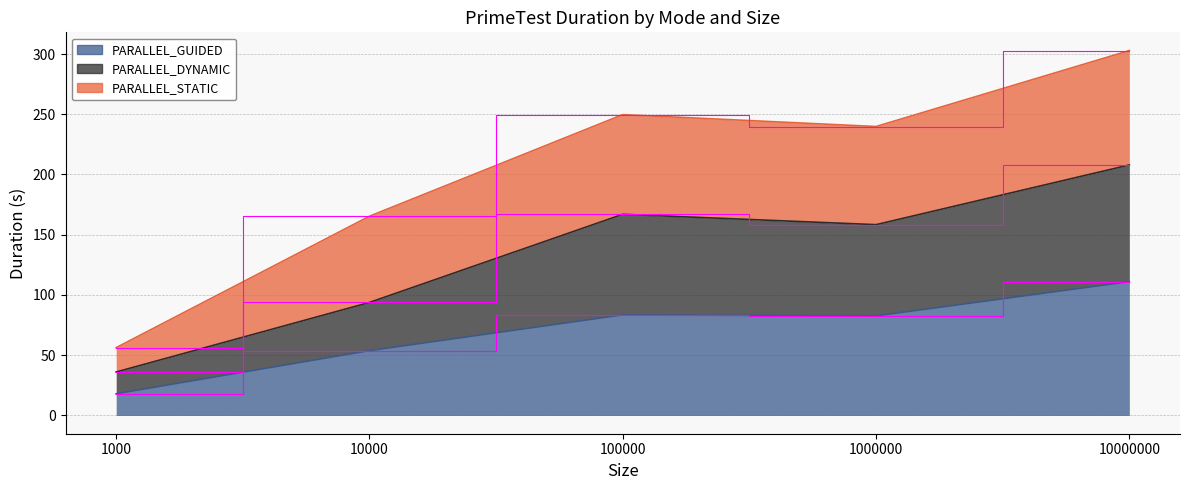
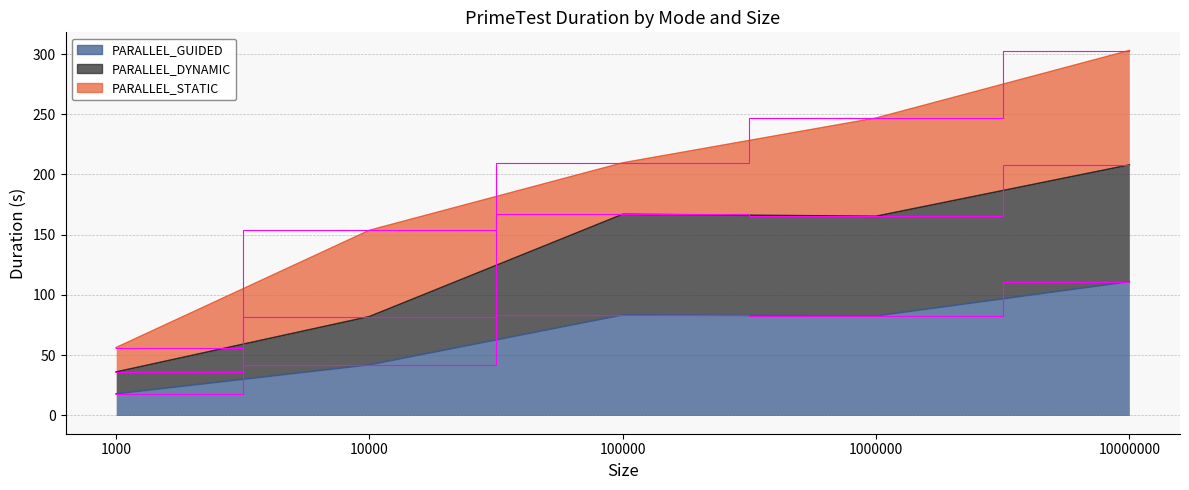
  {
    "PARALLEL_GUIDED": {
      "1000": 18,
-     "10000": 54,
+     "10000": 42,
      "100000": 83,
      "1000000": 83,
      "10000000": 111
    },
    "PARALLEL_DYNAMIC": {
      "1000": 18,
      "10000": 40,
      "100000": 83,
-     "1000000": 76,
+     "1000000": 83,
      "10000000": 97
    },
    "PARALLEL_STATIC": {
      "1000": 20,
      "10000": 72,
-     "100000": 83,
+     "100000": 43,
      "1000000": 81,
      "10000000": 95
    }
  }
